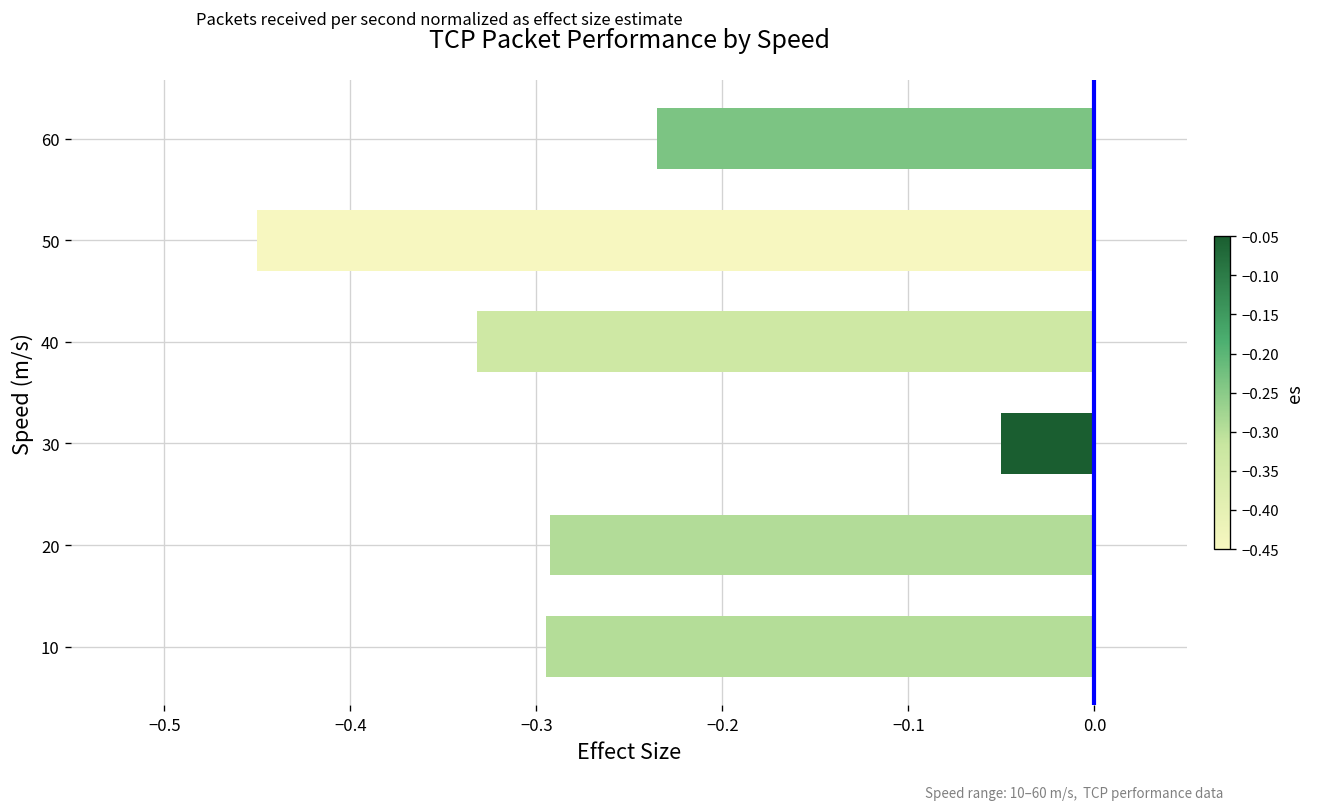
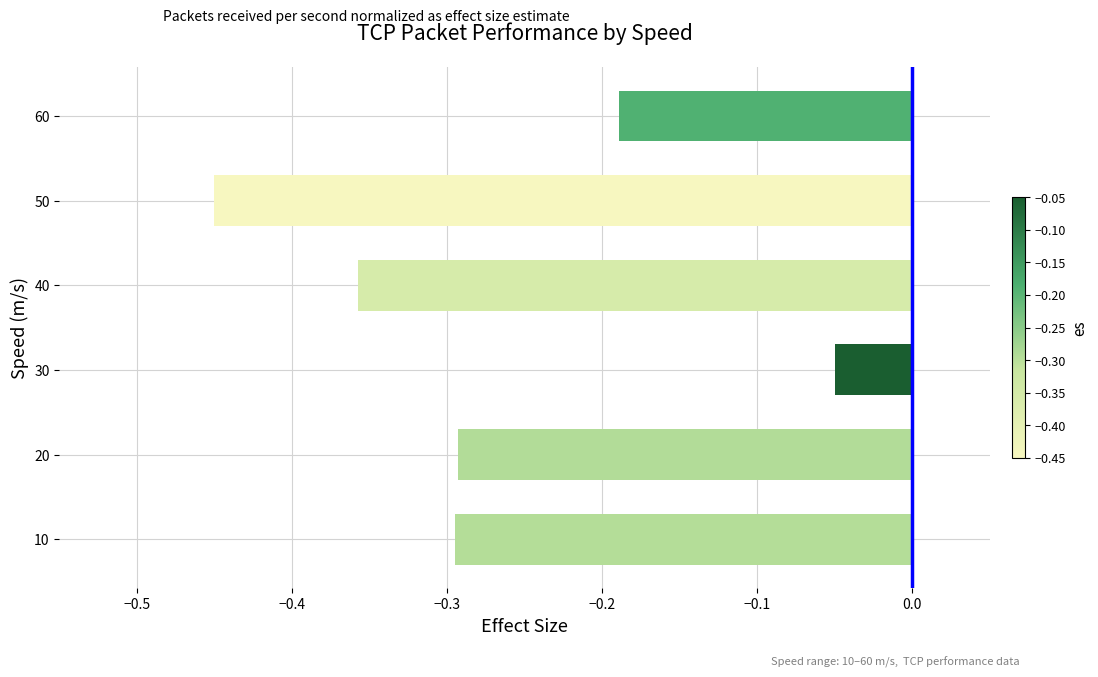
  {
-   "60": -0.235,
+   "60": -0.189,
    "50": -0.450,
-   "40": -0.332,
+   "40": -0.358,
    "30": -0.050,
    "20": -0.293,
    "10": -0.295
  }
